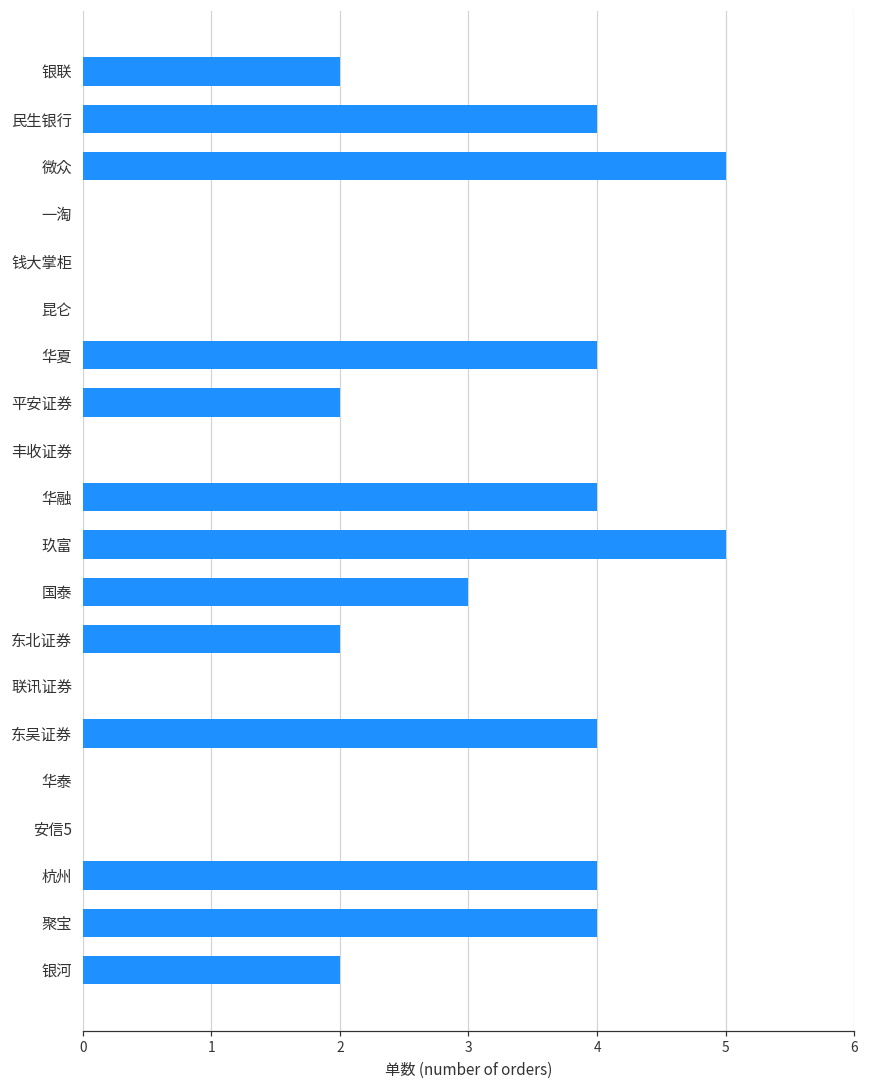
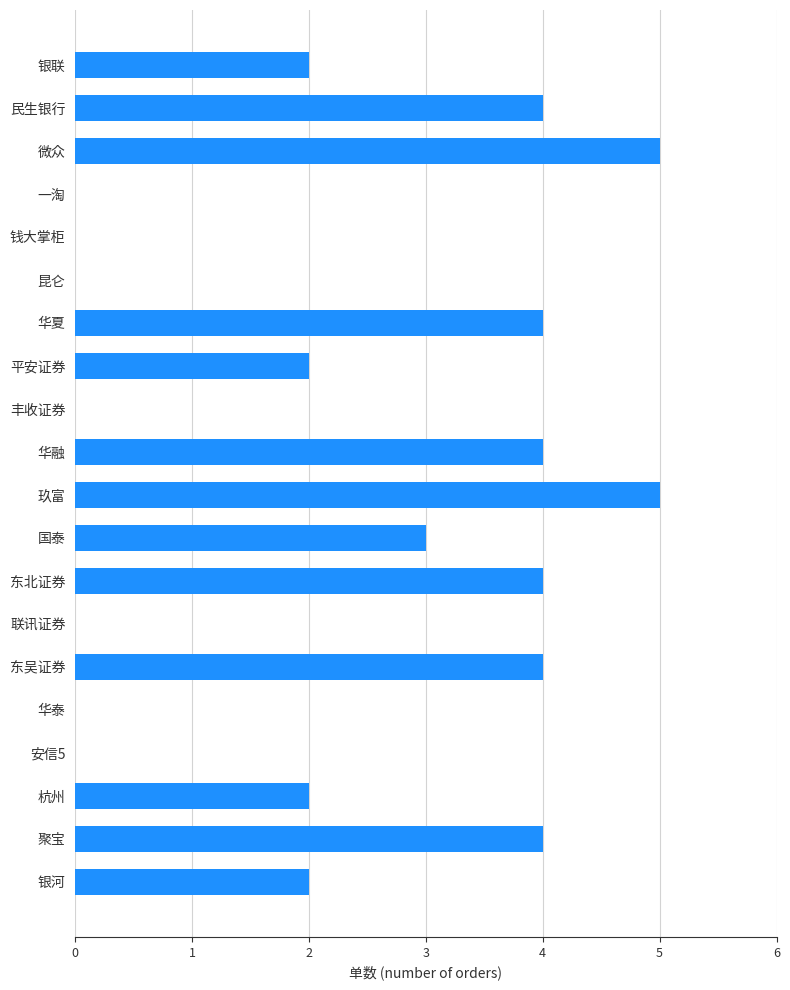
  {
    "银联": 2,
    "民生银行": 4,
    "微众": 5,
    "一淘": 0,
    "钱大掌柜": 0,
    "昆仑": 0,
    "华夏": 4,
    "平安证券": 2,
    "丰收证券": 0,
    "华融": 4,
    "玖富": 5,
    "国泰": 3,
-   "东北证券": 2,
+   "东北证券": 4,
    "联讯证券": 0,
    "东吴证券": 4,
    "华泰": 0,
    "安信5": 0,
-   "杭州": 4,
+   "杭州": 2,
    "聚宝": 4,
    "银河": 2
  }
